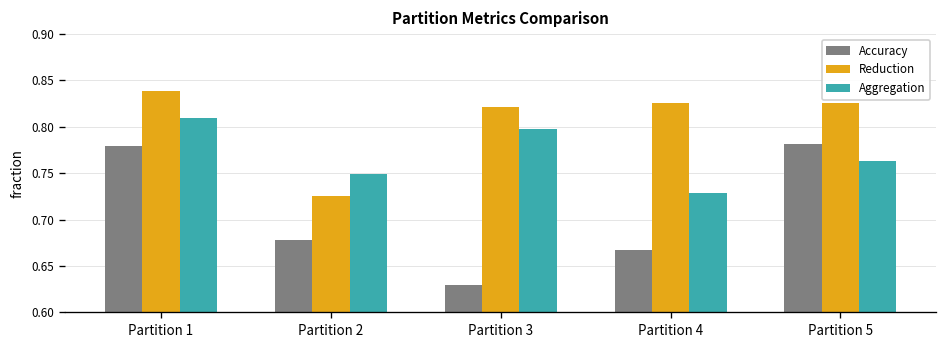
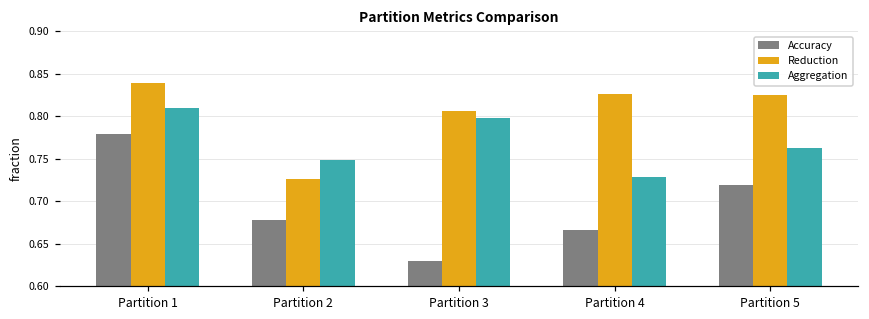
  {
    "Accuracy": {
      "Partition 1": 0.78,
      "Partition 2": 0.68,
      "Partition 3": 0.63,
      "Partition 4": 0.67,
-     "Partition 5": 0.78
+     "Partition 5": 0.72
    },
    "Reduction": {
      "Partition 1": 0.84,
      "Partition 2": 0.73,
-     "Partition 3": 0.82,
+     "Partition 3": 0.81,
      "Partition 4": 0.83,
      "Partition 5": 0.83
    },
    "Aggregation": {
      "Partition 1": 0.81,
      "Partition 2": 0.75,
      "Partition 3": 0.80,
      "Partition 4": 0.73,
      "Partition 5": 0.76
    }
  }
